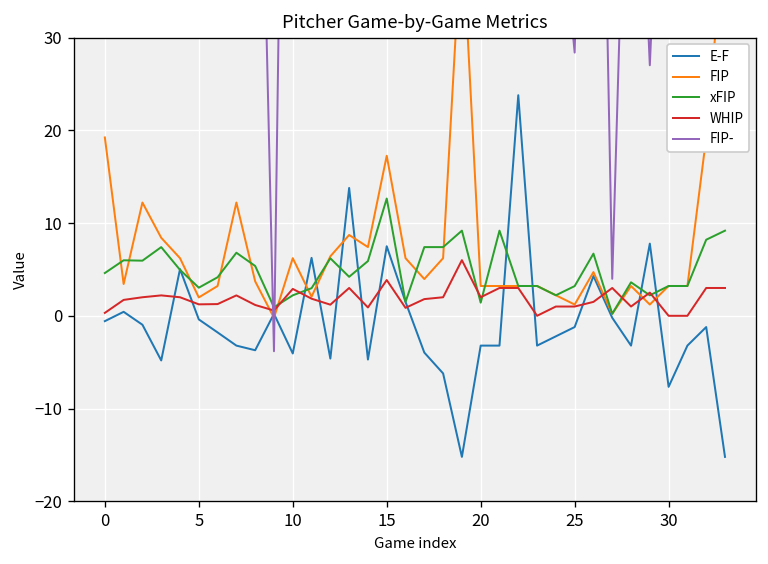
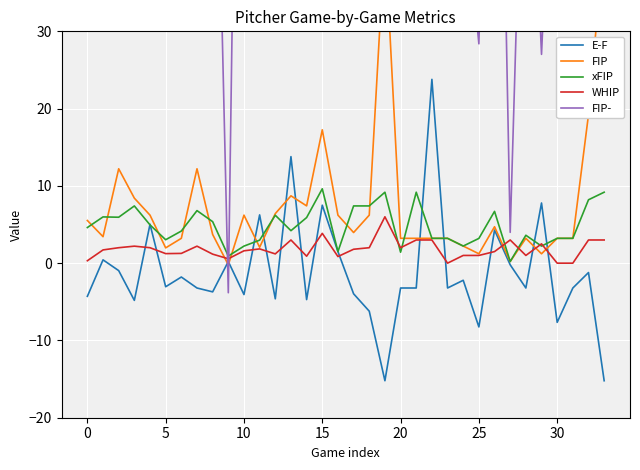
  {
    "E-F": {
-     "0": -1,
-     "5": 0,
+     "0": -4,
+     "5": -3,
      "10": -4,
      "15": 8,
      "20": -3,
-     "25": -1,
+     "25": -8,
      "30": -8
    },
    "FIP": {
-     "0": 19,
+     "0": 6,
      "5": 2,
      "10": 6,
      "15": 17,
      "20": 3
    },
    "xFIP": {
      "0": 5,
      "5": 3,
      "10": 2,
-     "15": 13,
+     "15": 10,
      "20": 1,
      "25": 3
    },
    "WHIP": {
      "0": 0,
      "5": 1,
-     "10": 3,
+     "10": 2,
      "15": 4,
      "20": 2,
      "30": 0
    },
    "FIP-": {
      "25": 28
    }
  }
